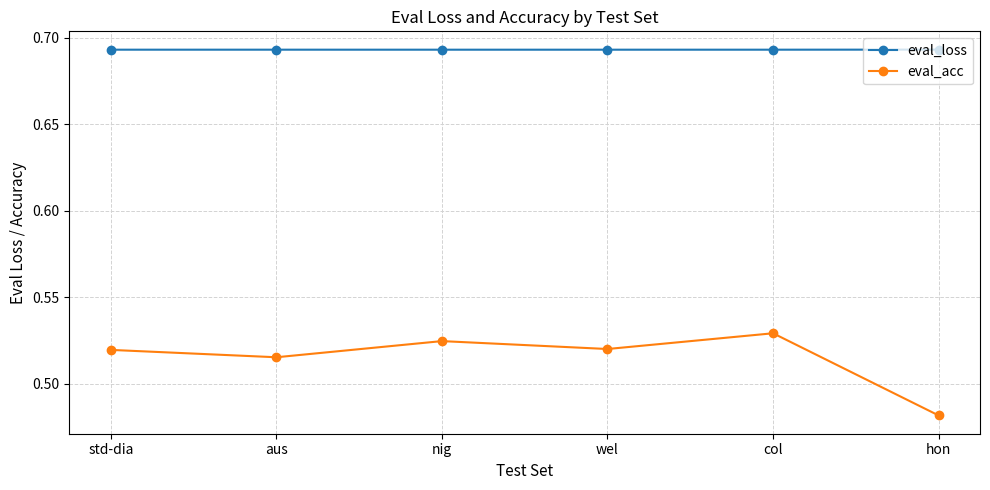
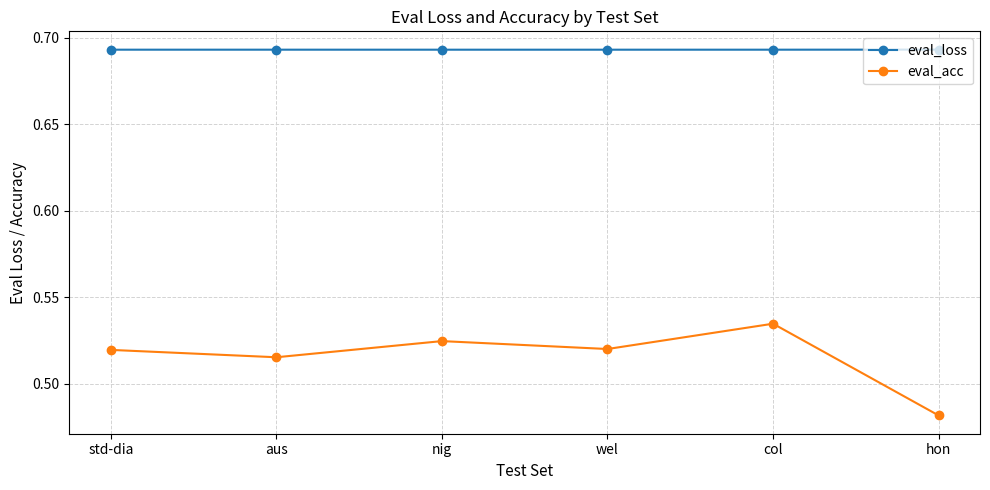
  {
    "eval_loss": {
      "std-dia": 0.693,
      "aus": 0.693,
      "nig": 0.693,
      "wel": 0.693,
      "col": 0.693
    },
    "eval_acc": {
      "std-dia": 0.520,
      "aus": 0.515,
      "nig": 0.525,
      "wel": 0.520,
-     "col": 0.529,
+     "col": 0.535,
      "hon": 0.482
    }
  }
